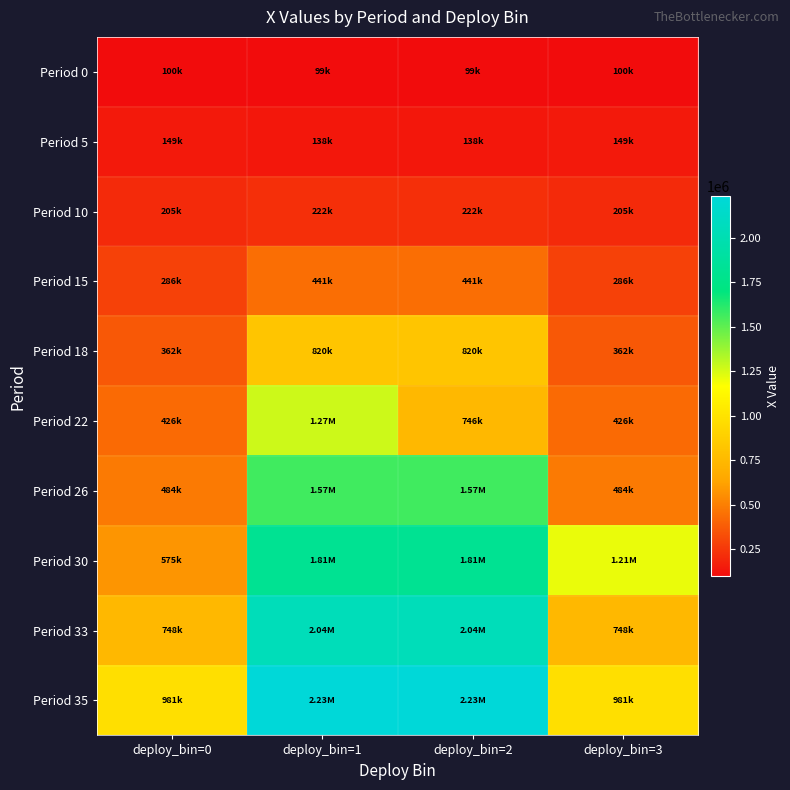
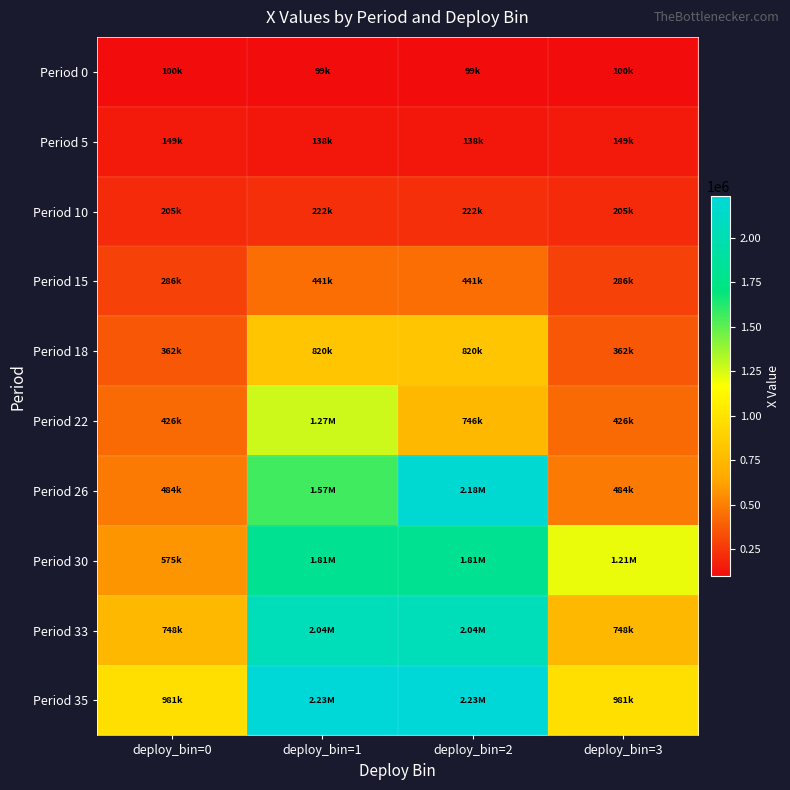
  {
    "Period 0": {
      "deploy_bin=0": "100k",
      "deploy_bin=1": "99k",
      "deploy_bin=2": "99k",
      "deploy_bin=3": "100k"
    },
    "Period 5": {
      "deploy_bin=0": "149k",
      "deploy_bin=1": "138k",
      "deploy_bin=2": "138k",
      "deploy_bin=3": "149k"
    },
    "Period 10": {
      "deploy_bin=0": "205k",
      "deploy_bin=1": "222k",
      "deploy_bin=2": "222k",
      "deploy_bin=3": "205k"
    },
    "Period 15": {
      "deploy_bin=0": "286k",
      "deploy_bin=1": "441k",
      "deploy_bin=2": "441k",
      "deploy_bin=3": "286k"
    },
    "Period 18": {
      "deploy_bin=0": "362k",
      "deploy_bin=1": "820k",
      "deploy_bin=2": "820k",
      "deploy_bin=3": "362k"
    },
    "Period 22": {
      "deploy_bin=0": "426k",
      "deploy_bin=1": "1.27M",
      "deploy_bin=2": "746k",
      "deploy_bin=3": "426k"
    },
    "Period 26": {
      "deploy_bin=0": "484k",
      "deploy_bin=1": "1.57M",
-     "deploy_bin=2": "1.57M",
+     "deploy_bin=2": "2.18M",
      "deploy_bin=3": "484k"
    },
    "Period 30": {
      "deploy_bin=0": "575k",
      "deploy_bin=1": "1.81M",
      "deploy_bin=2": "1.81M",
      "deploy_bin=3": "1.21M"
    },
    "Period 33": {
      "deploy_bin=0": "748k",
      "deploy_bin=1": "2.04M",
      "deploy_bin=2": "2.04M",
      "deploy_bin=3": "748k"
    },
    "Period 35": {
      "deploy_bin=0": "981k",
      "deploy_bin=1": "2.23M",
      "deploy_bin=2": "2.23M",
      "deploy_bin=3": "981k"
    }
  }
